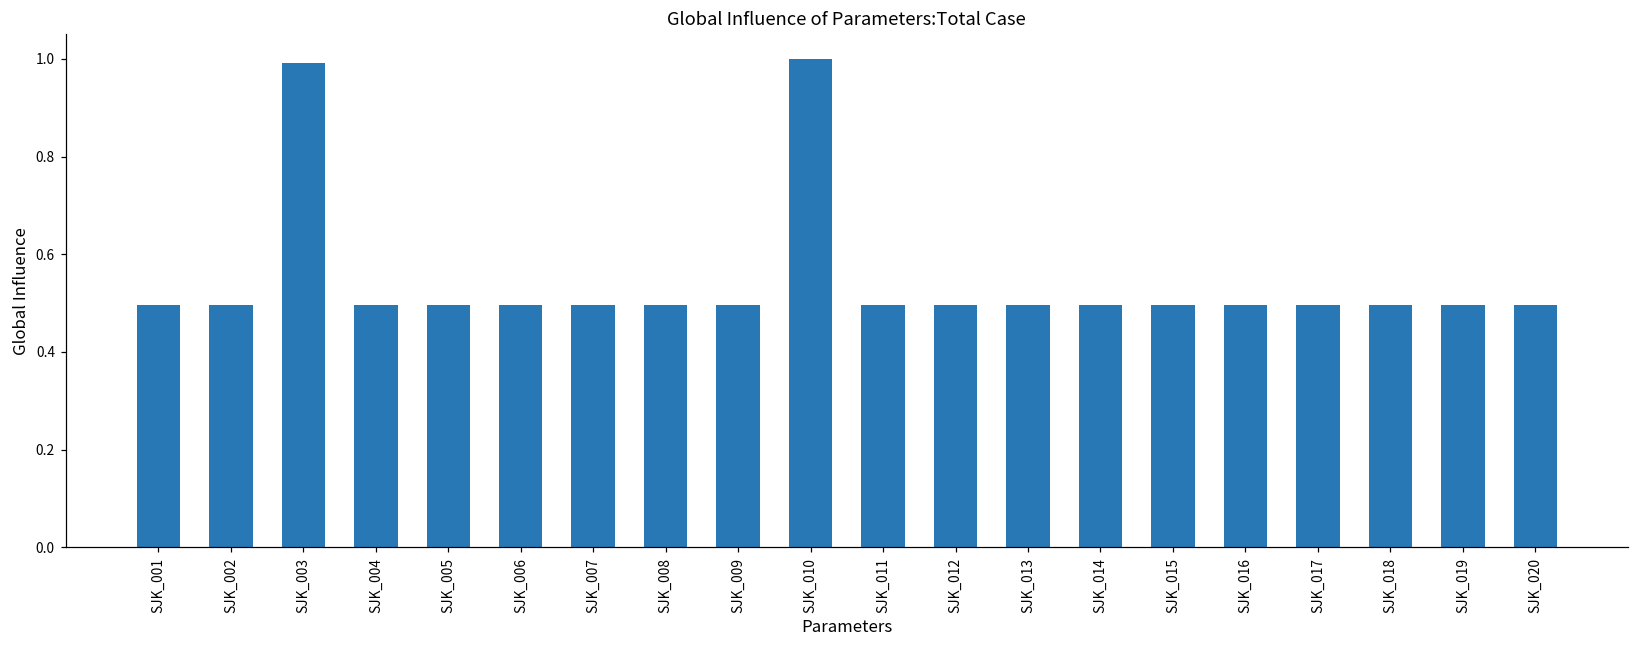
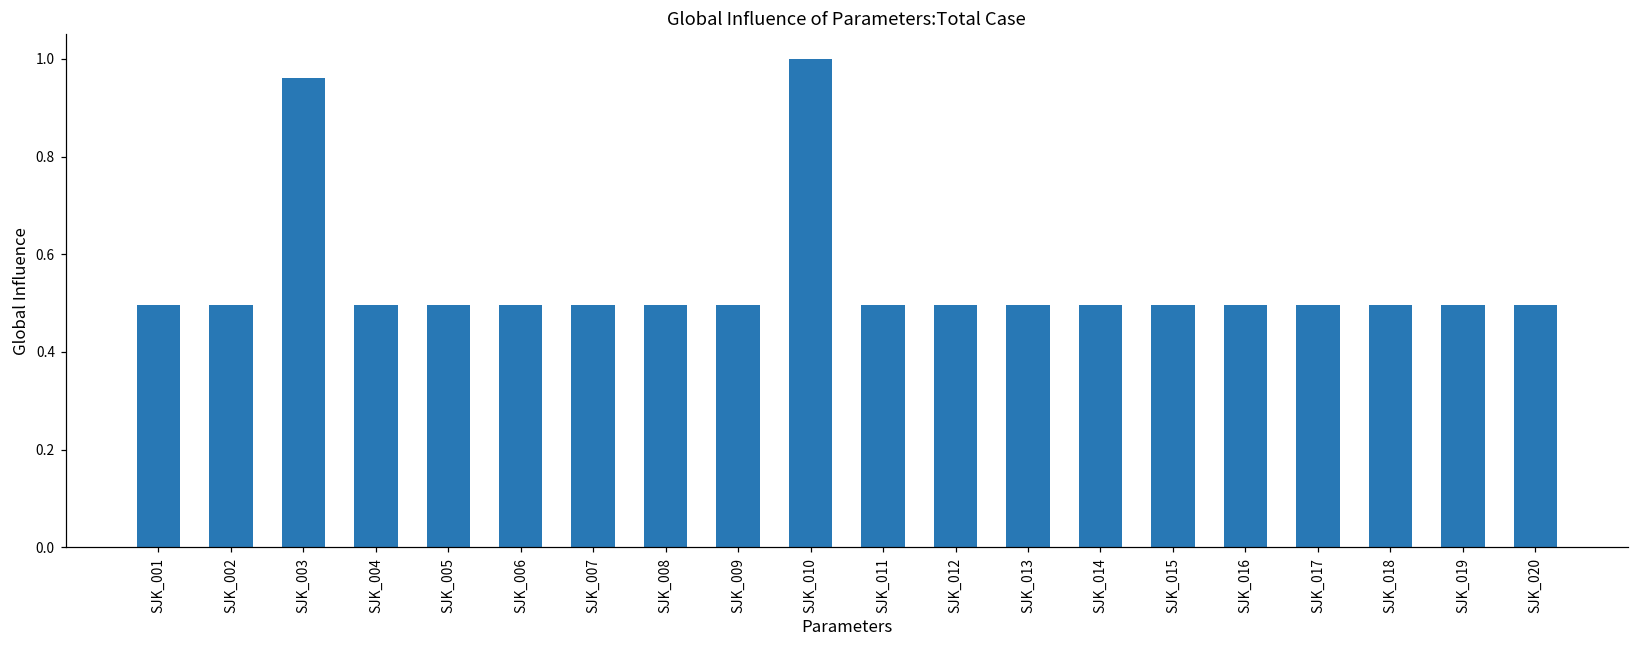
  {
    "SJK_001": 0.50,
    "SJK_002": 0.50,
-   "SJK_003": 0.99,
+   "SJK_003": 0.96,
    "SJK_004": 0.50,
    "SJK_005": 0.50,
    "SJK_006": 0.50,
    "SJK_007": 0.50,
    "SJK_008": 0.50,
    "SJK_009": 0.50,
    "SJK_010": 1.00,
    "SJK_011": 0.50,
    "SJK_012": 0.50,
    "SJK_013": 0.50,
    "SJK_014": 0.50,
    "SJK_015": 0.50,
    "SJK_016": 0.50,
    "SJK_017": 0.50,
    "SJK_018": 0.50,
    "SJK_019": 0.50,
    "SJK_020": 0.50
  }
